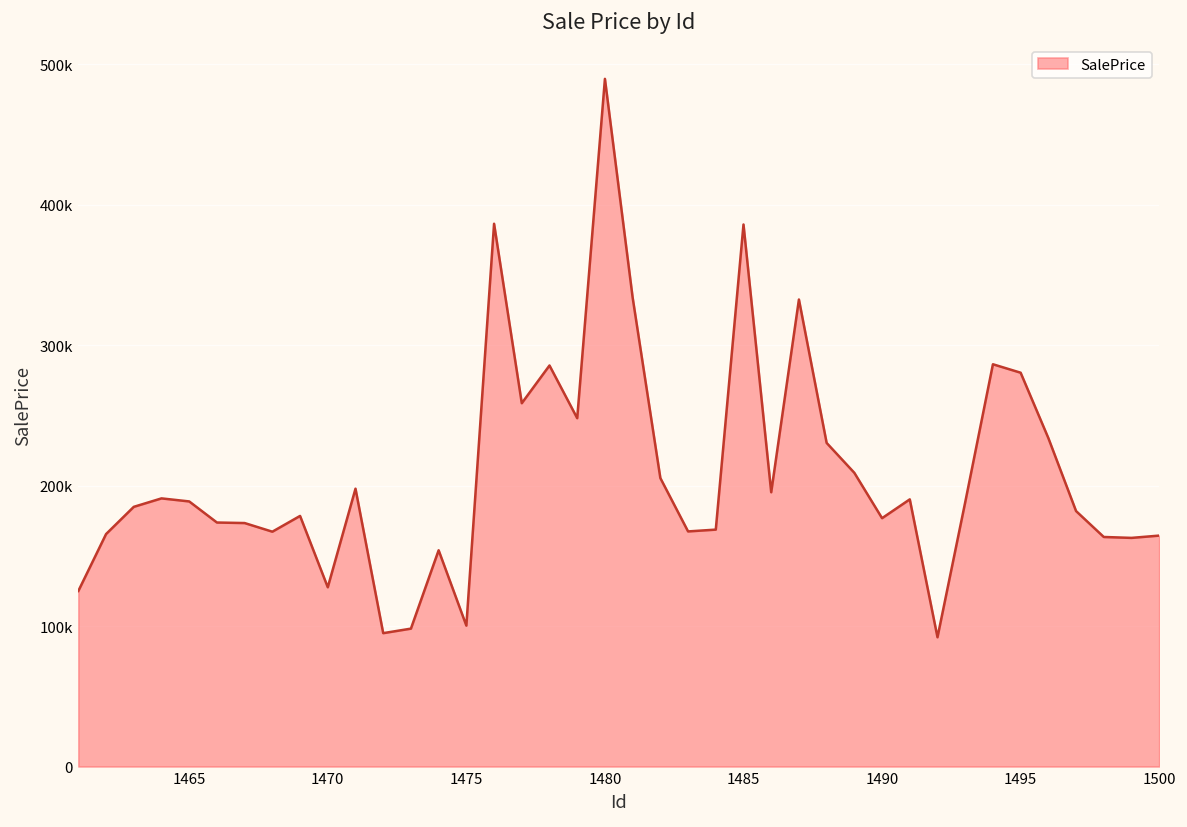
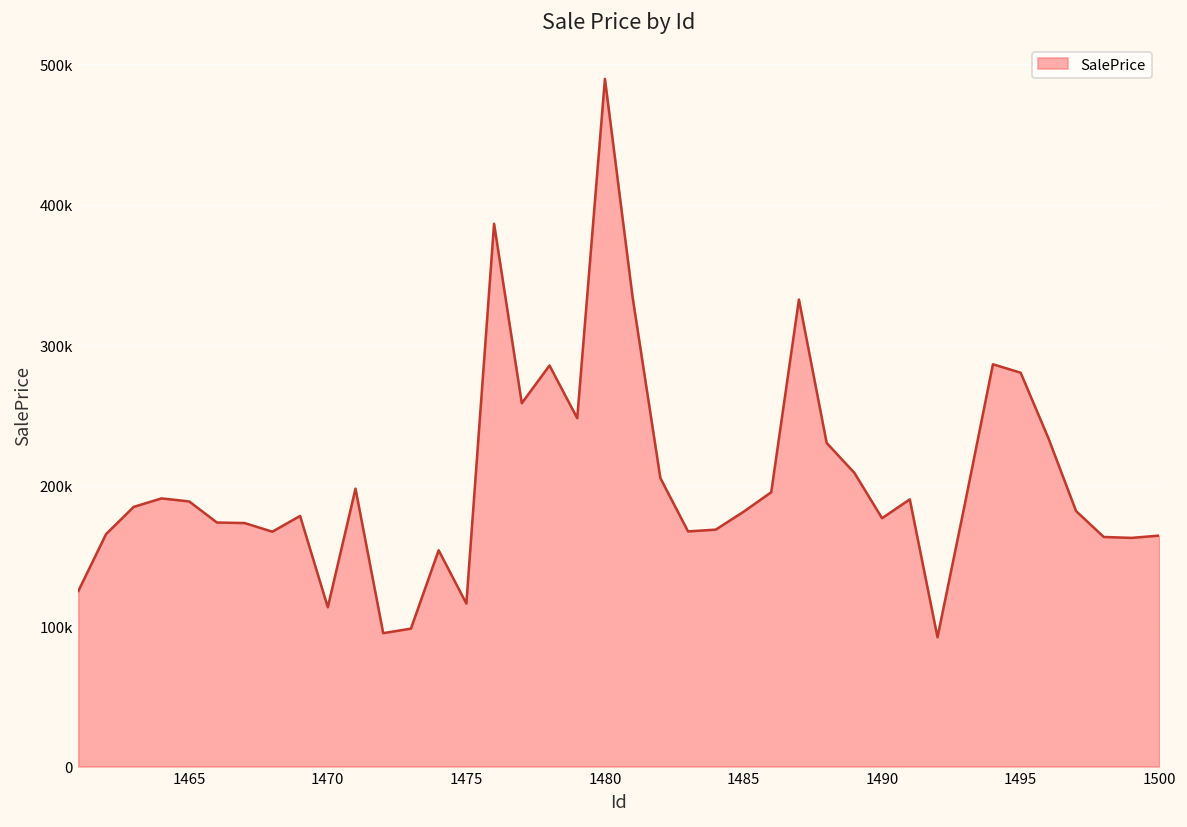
  {
    "1465": 189000,
-   "1470": 128000,
-   "1475": 100000,
+   "1470": 113000,
+   "1475": 116000,
    "1480": 490000,
-   "1485": 386000,
+   "1485": 181000,
    "1490": 177000,
    "1495": 280000,
    "1500": 164000
  }
